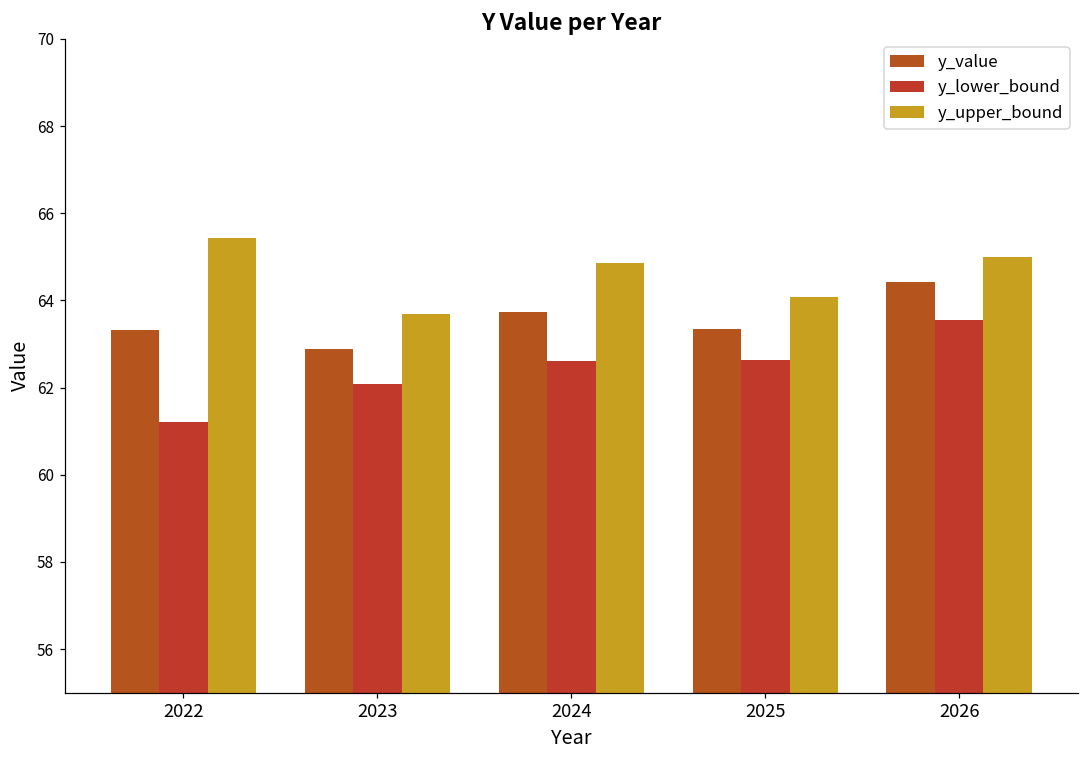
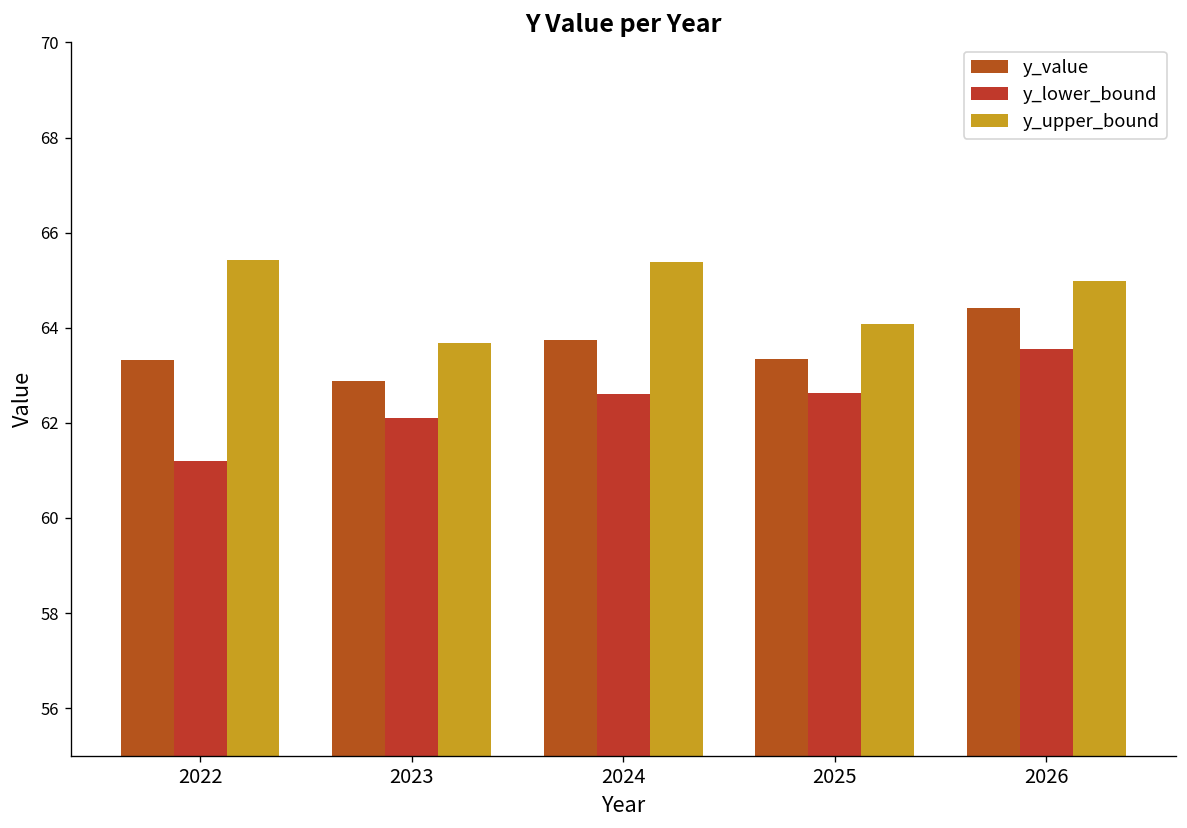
  {
    "y_upper_bound": {
      "2022": 65.4,
      "2023": 63.7,
-     "2024": 64.9,
+     "2024": 65.4,
      "2025": 64.1,
      "2026": 65.0
    }
  }
